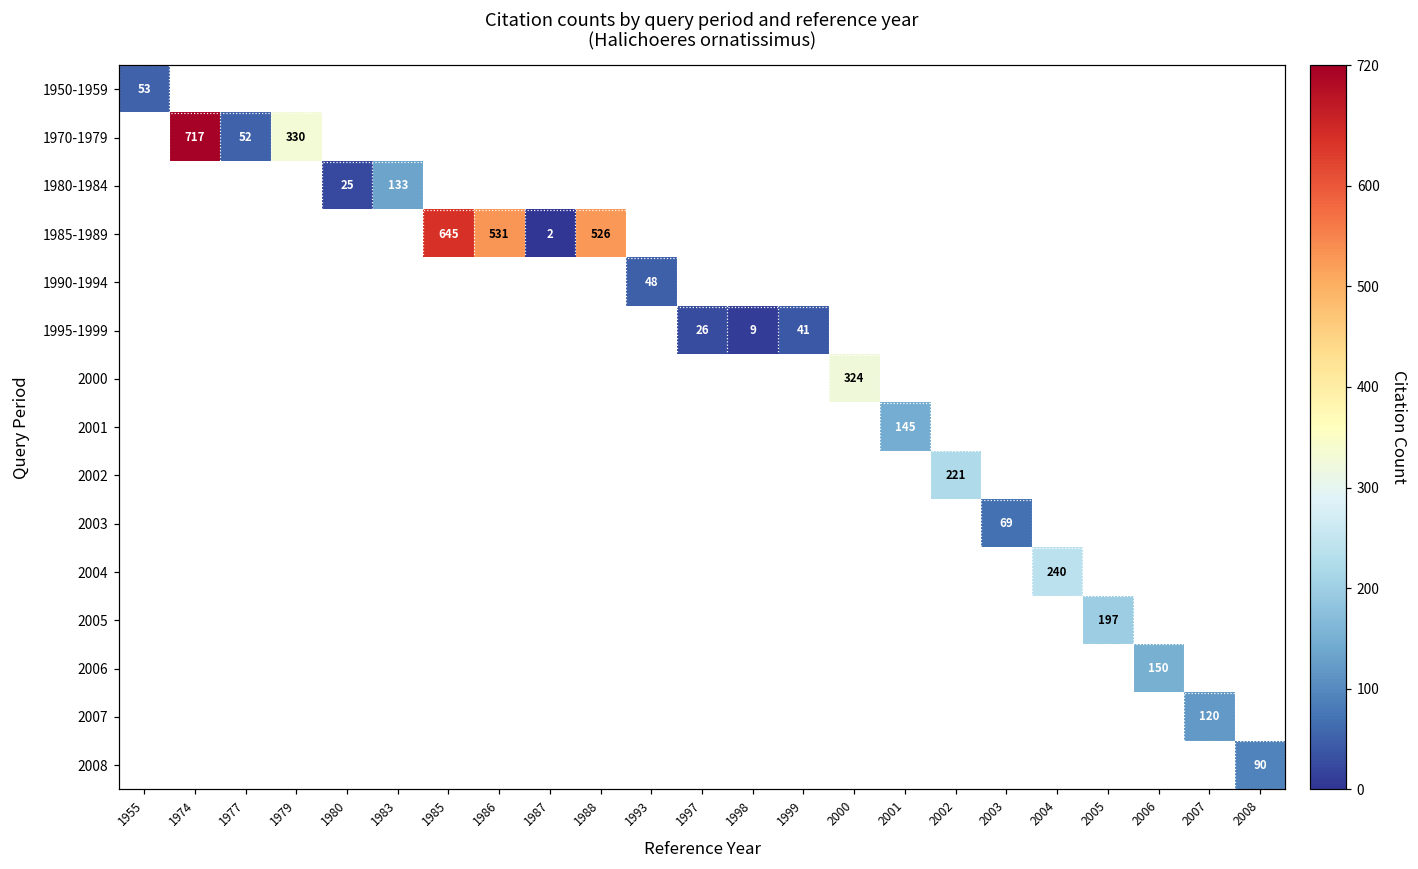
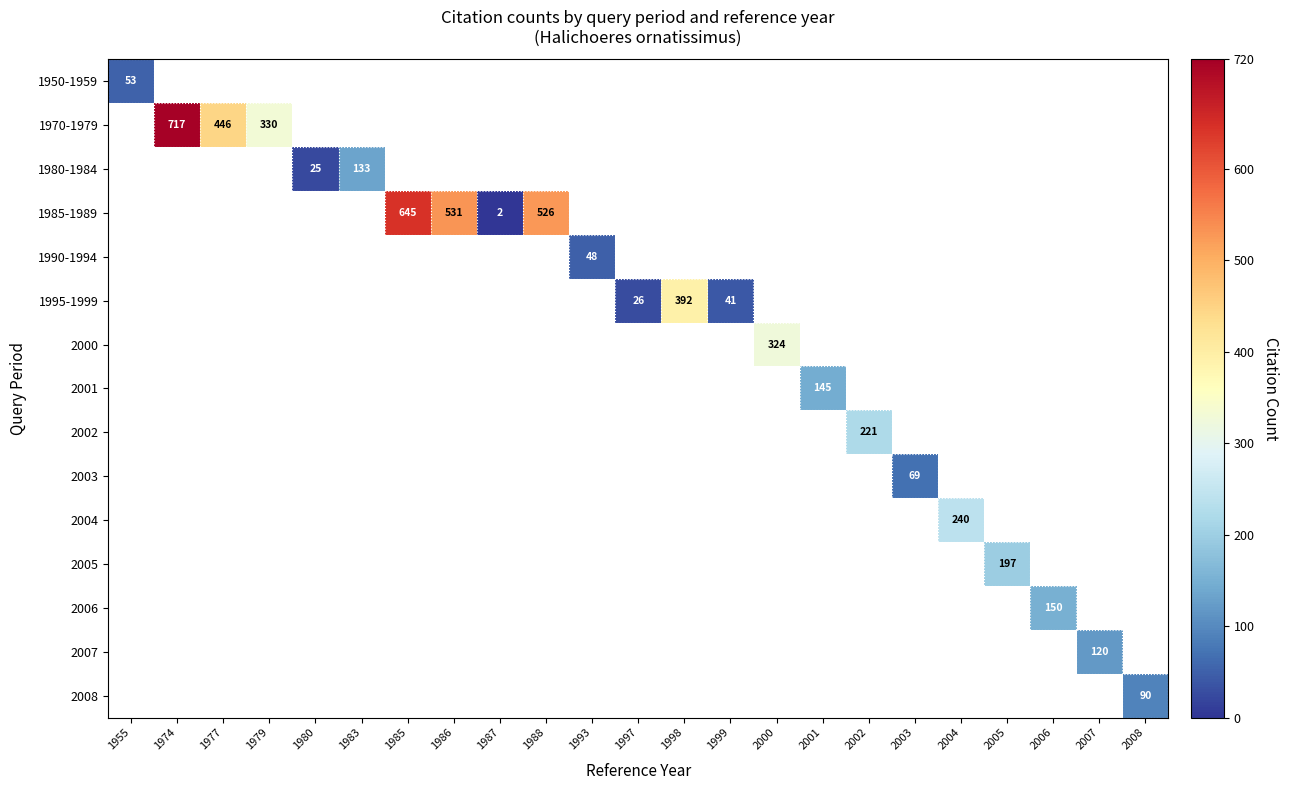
  {
    "1950-1959": {
      "1955": 53
    },
    "1970-1979": {
      "1974": 717,
-     "1977": 52,
+     "1977": 446,
      "1979": 330
    },
    "1980-1984": {
      "1980": 25,
      "1983": 133
    },
    "1985-1989": {
      "1985": 645,
      "1986": 531,
      "1987": 2,
      "1988": 526
    },
    "1990-1994": {
      "1993": 48
    },
    "1995-1999": {
      "1997": 26,
-     "1998": 9,
+     "1998": 392,
      "1999": 41
    },
    "2000": {
      "2000": 324
    },
    "2001": {
      "2001": 145
    },
    "2002": {
      "2002": 221
    },
    "2003": {
      "2003": 69
    },
    "2004": {
      "2004": 240
    },
    "2005": {
      "2005": 197
    },
    "2006": {
      "2006": 150
    },
    "2007": {
      "2007": 120
    },
    "2008": {
      "2008": 90
    }
  }
